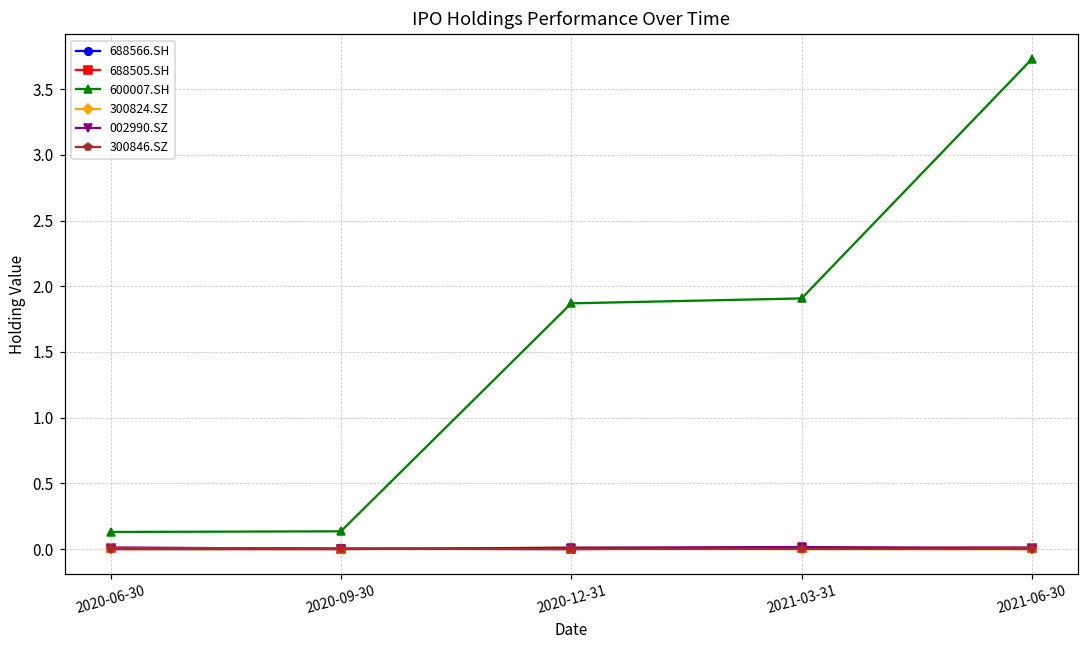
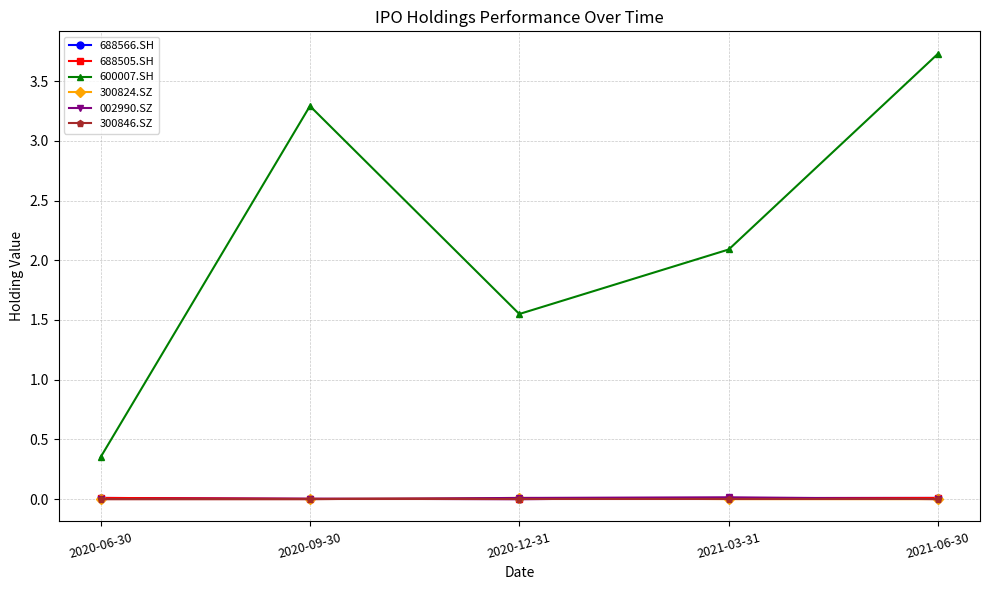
  {
    "600007.SH": {
-     "2020-06-30": 0.13,
-     "2020-09-30": 0.13,
-     "2020-12-31": 1.87,
-     "2021-03-31": 1.91,
+     "2020-06-30": 0.35,
+     "2020-09-30": 3.29,
+     "2020-12-31": 1.55,
+     "2021-03-31": 2.09,
      "2021-06-30": 3.73
    }
  }
